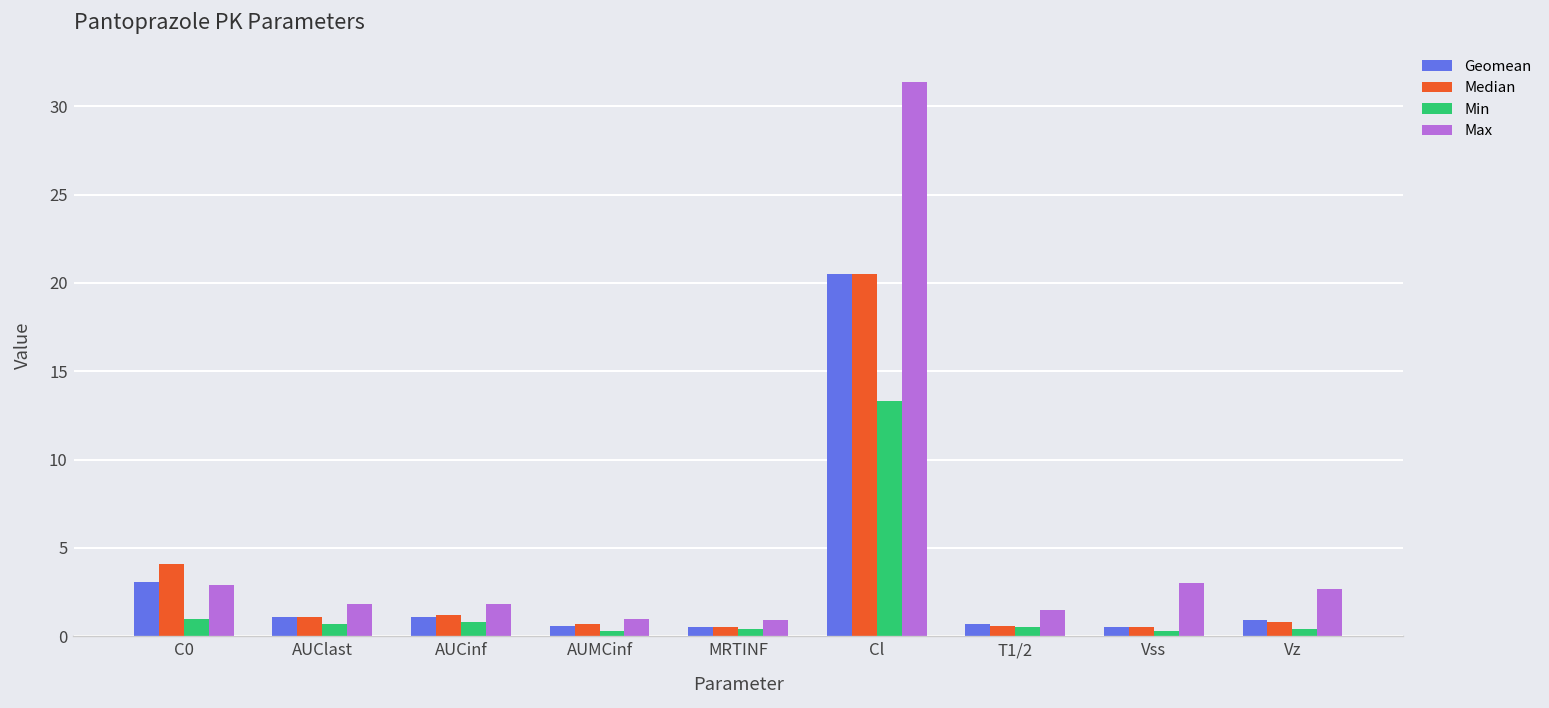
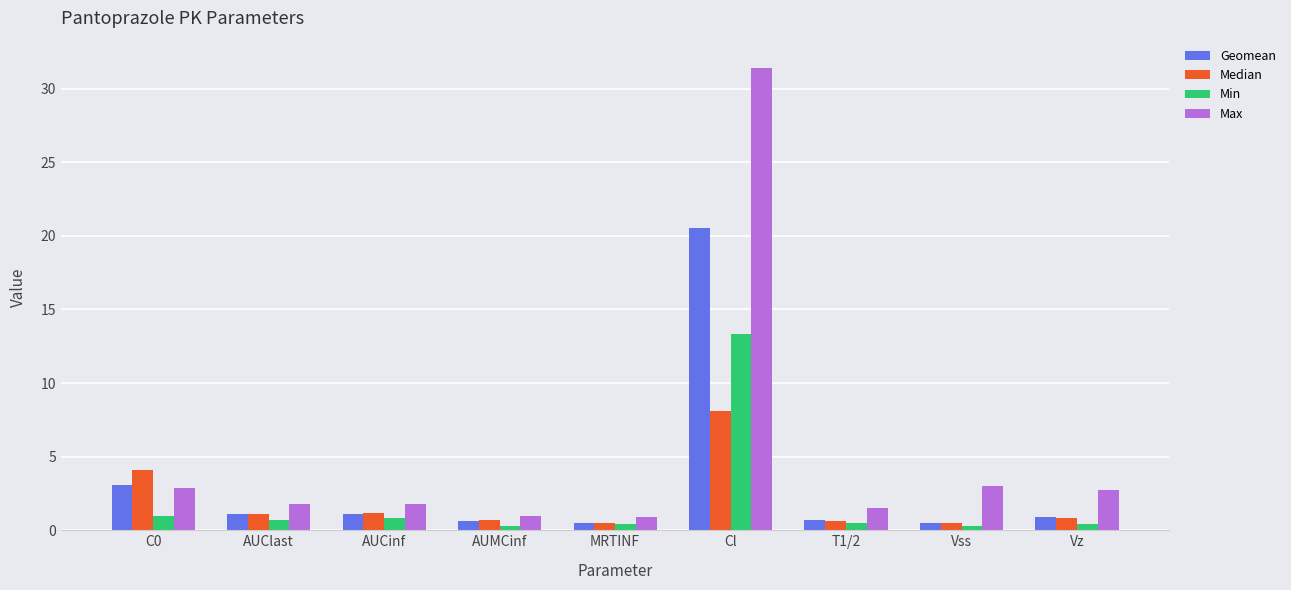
  {
    "Geomean": {
      "C0": 3.1,
      "AUClast": 1.1,
      "AUCinf": 1.1,
      "AUMCinf": 0.6,
      "MRTINF": 0.5,
      "Cl": 20.5,
      "T1/2": 0.7,
      "Vss": 0.5,
      "Vz": 0.9
    },
    "Median": {
      "C0": 4.1,
      "AUClast": 1.1,
      "AUCinf": 1.2,
      "AUMCinf": 0.7,
      "MRTINF": 0.5,
-     "Cl": 20.5,
+     "Cl": 8.1,
      "T1/2": 0.6,
      "Vss": 0.5,
      "Vz": 0.8
    },
    "Min": {
      "C0": 1.0,
      "AUClast": 0.7,
      "AUCinf": 0.8,
      "AUMCinf": 0.3,
      "MRTINF": 0.4,
      "Cl": 13.3,
      "T1/2": 0.5,
      "Vss": 0.3,
      "Vz": 0.4
    },
    "Max": {
      "C0": 2.9,
      "AUClast": 1.8,
      "AUCinf": 1.8,
      "AUMCinf": 1.0,
      "MRTINF": 0.9,
      "Cl": 31.4,
      "T1/2": 1.5,
      "Vss": 3.0,
      "Vz": 2.7
    }
  }
